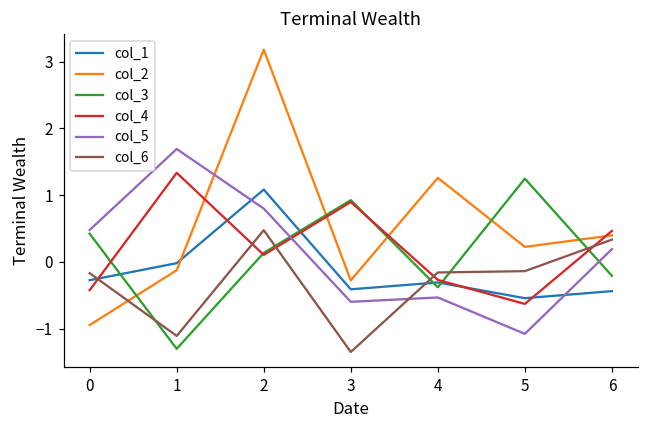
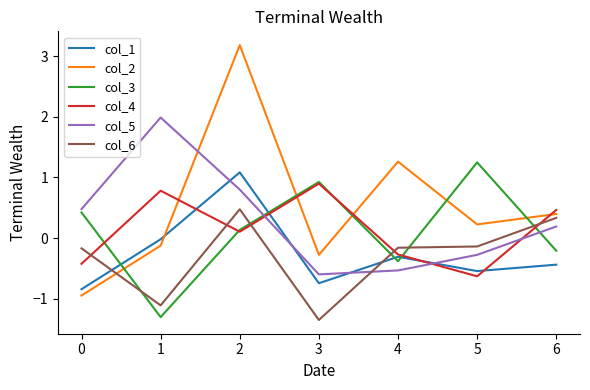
  {
    "col_1": {
-     "0": -0.3,
+     "0": -0.8,
      "1": 0.0,
      "2": 1.1,
-     "3": -0.4,
+     "3": -0.7,
      "5": -0.5,
      "6": -0.4
    },
    "col_2": {
      "0": -0.9,
      "1": -0.1,
      "2": 3.2,
      "3": -0.3,
      "4": 1.3,
      "5": 0.2,
      "6": 0.4
    },
    "col_3": {
      "0": 0.4,
      "1": -1.3,
      "4": -0.4,
      "5": 1.2,
      "6": -0.2
    },
    "col_4": {
      "0": -0.4,
-     "1": 1.3,
+     "1": 0.8,
      "5": -0.6,
      "6": 0.5
    },
    "col_5": {
      "0": 0.5,
-     "1": 1.7,
+     "1": 2.0,
      "2": 0.8,
      "3": -0.6,
      "4": -0.5,
-     "5": -1.1,
+     "5": -0.3,
      "6": 0.2
    },
    "col_6": {
      "0": -0.2,
      "1": -1.1,
      "2": 0.5,
      "3": -1.3,
      "4": -0.2,
      "5": -0.1,
      "6": 0.3
    }
  }
